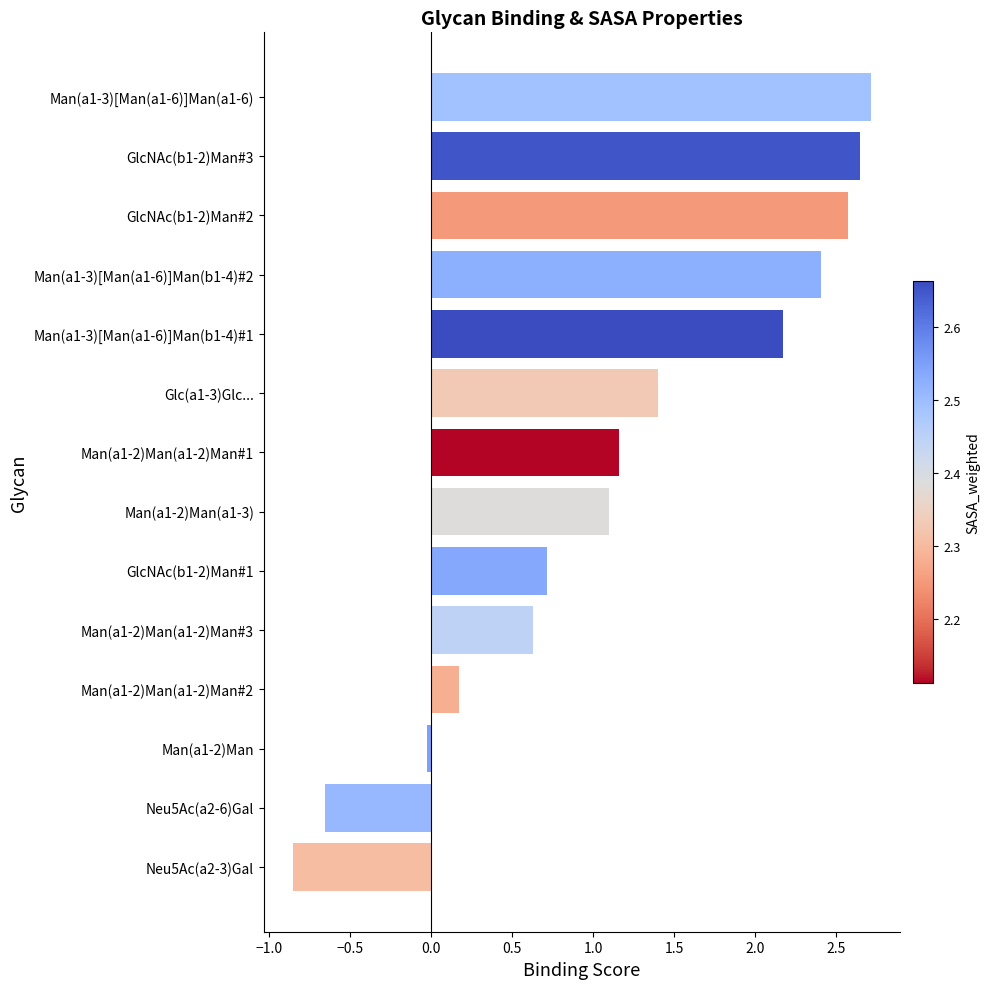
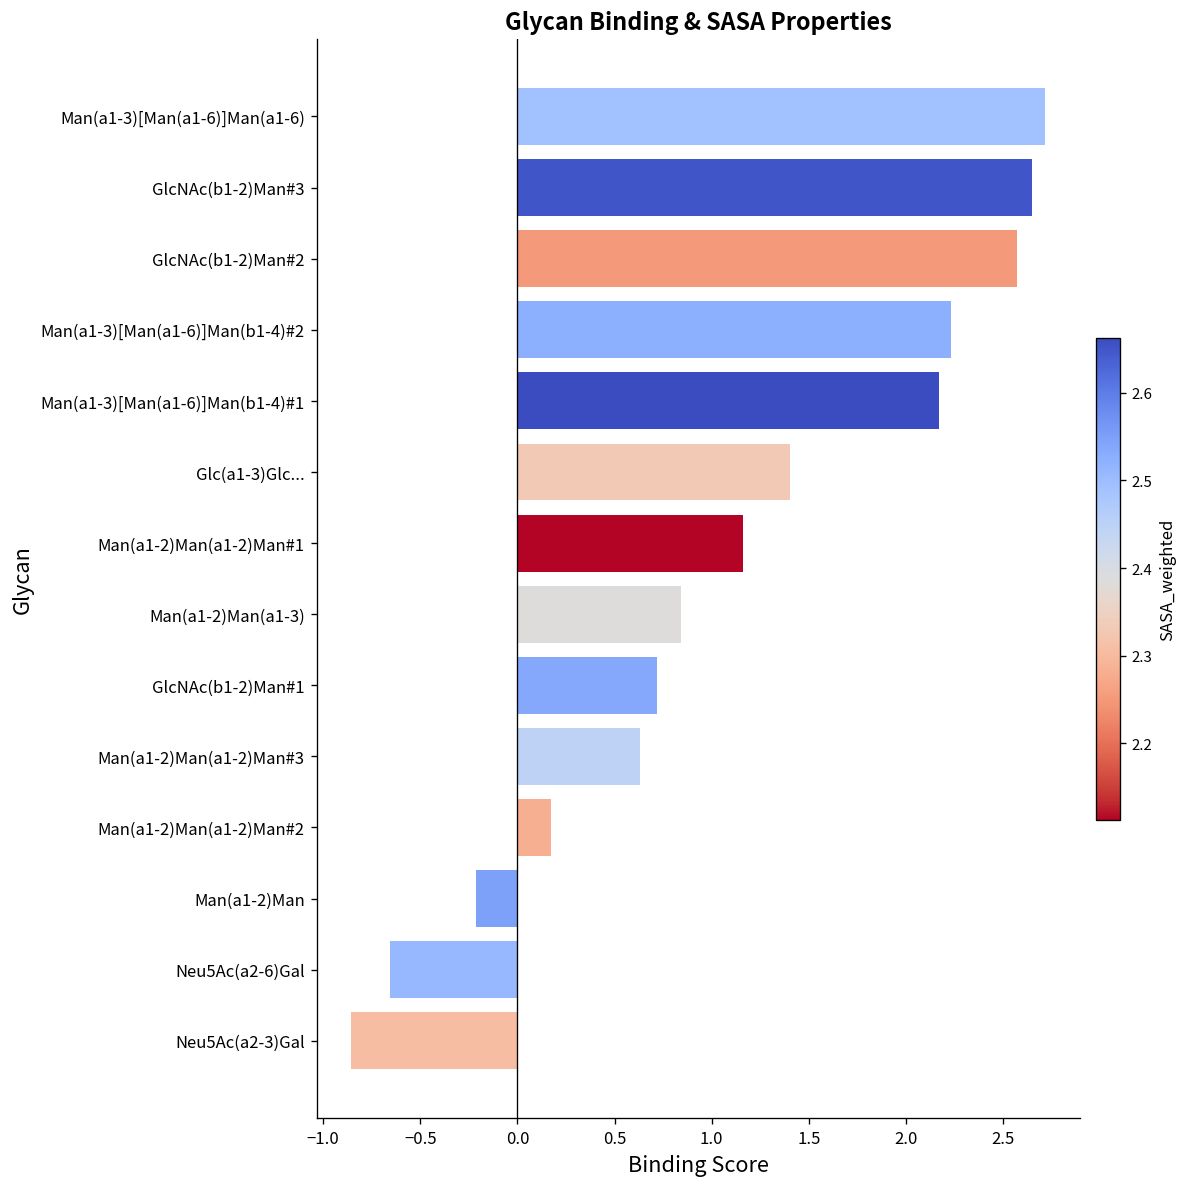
  {
    "Man(a1-3)[Man(a1-6)]Man(a1-6)": 2.72,
    "GlcNAc(b1-2)Man#3": 2.65,
    "GlcNAc(b1-2)Man#2": 2.57,
-   "Man(a1-3)[Man(a1-6)]Man(b1-4)#2": 2.41,
+   "Man(a1-3)[Man(a1-6)]Man(b1-4)#2": 2.23,
    "Man(a1-3)[Man(a1-6)]Man(b1-4)#1": 2.17,
    "Glc(a1-3)Glc...": 1.40,
    "Man(a1-2)Man(a1-2)Man#1": 1.16,
-   "Man(a1-2)Man(a1-3)": 1.10,
+   "Man(a1-2)Man(a1-3)": 0.84,
    "GlcNAc(b1-2)Man#1": 0.72,
    "Man(a1-2)Man(a1-2)Man#3": 0.63,
    "Man(a1-2)Man(a1-2)Man#2": 0.17,
-   "Man(a1-2)Man": -0.02,
+   "Man(a1-2)Man": -0.21,
    "Neu5Ac(a2-6)Gal": -0.66,
    "Neu5Ac(a2-3)Gal": -0.86
  }
